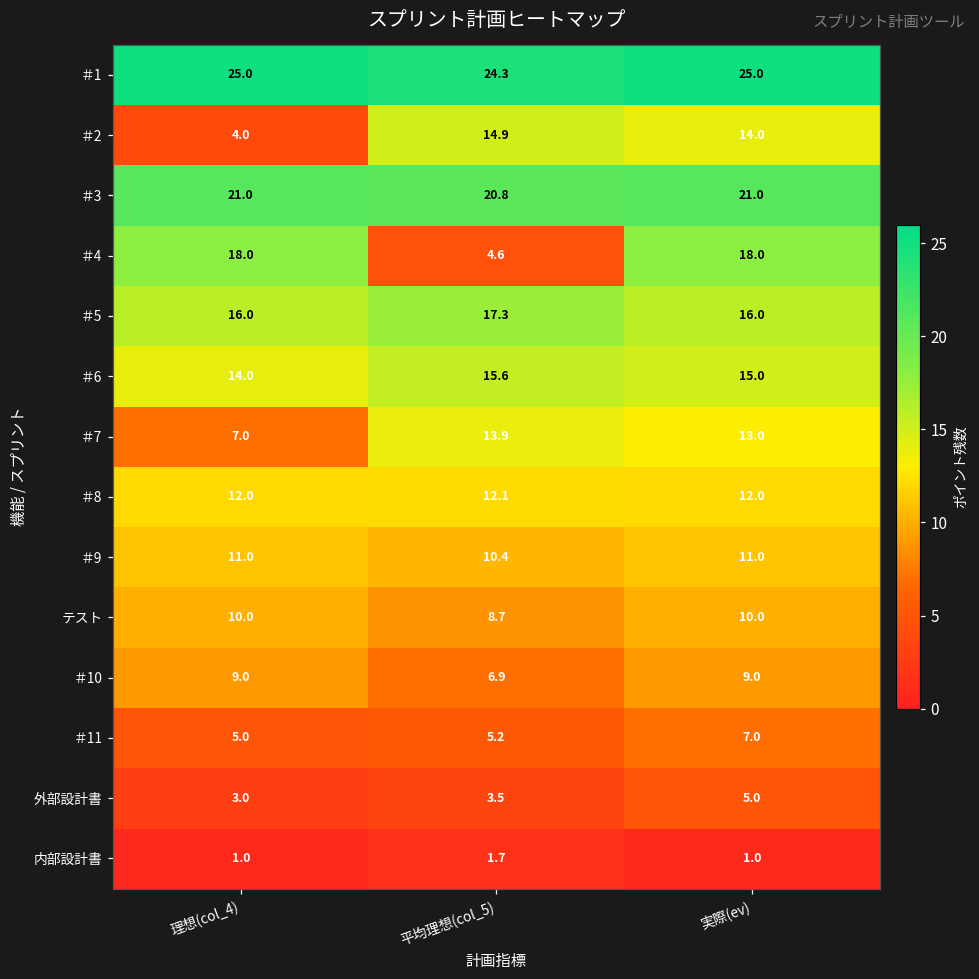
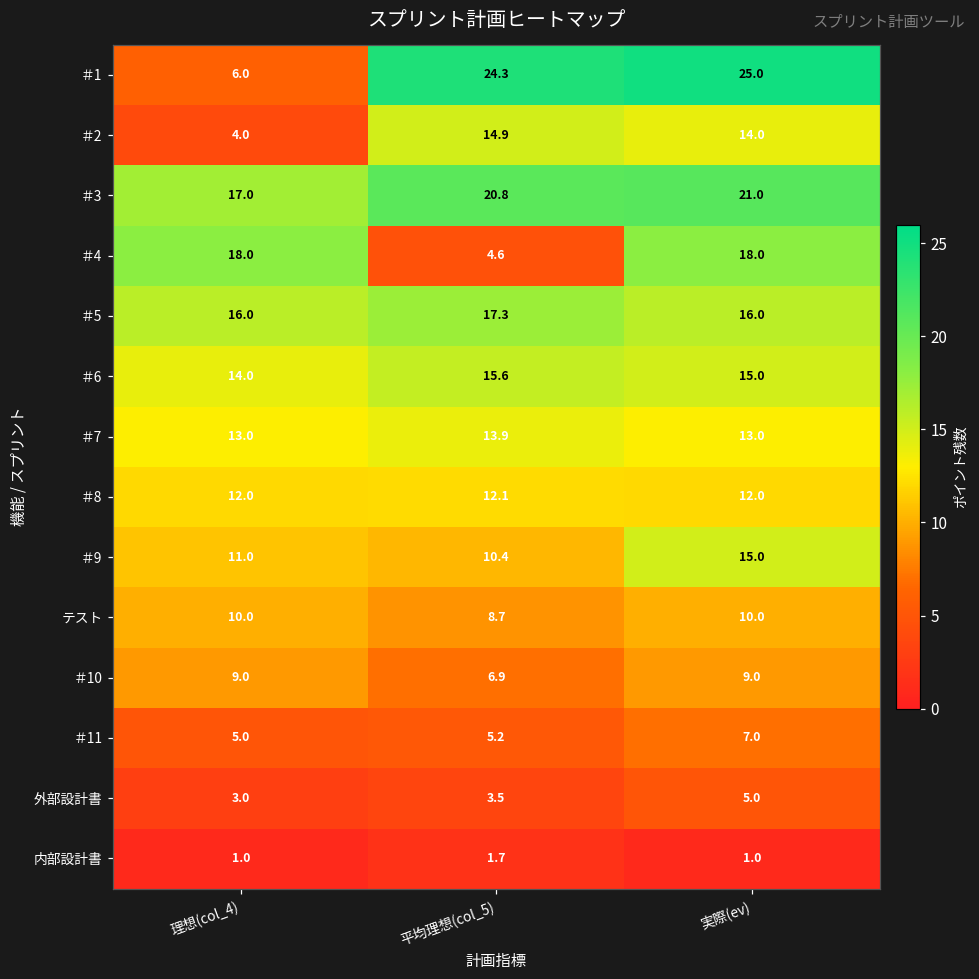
  {
    "＃1": {
-     "理想(col_4)": 25.0,
+     "理想(col_4)": 6.0,
      "平均理想(col_5)": 24.3,
      "実際(ev)": 25.0
    },
    "＃2": {
      "理想(col_4)": 4.0,
      "平均理想(col_5)": 14.9,
      "実際(ev)": 14.0
    },
    "＃3": {
-     "理想(col_4)": 21.0,
+     "理想(col_4)": 17.0,
      "平均理想(col_5)": 20.8,
      "実際(ev)": 21.0
    },
    "＃4": {
      "理想(col_4)": 18.0,
      "平均理想(col_5)": 4.6,
      "実際(ev)": 18.0
    },
    "＃5": {
      "理想(col_4)": 16.0,
      "平均理想(col_5)": 17.3,
      "実際(ev)": 16.0
    },
    "＃6": {
      "理想(col_4)": 14.0,
      "平均理想(col_5)": 15.6,
      "実際(ev)": 15.0
    },
    "＃7": {
-     "理想(col_4)": 7.0,
+     "理想(col_4)": 13.0,
      "平均理想(col_5)": 13.9,
      "実際(ev)": 13.0
    },
    "＃8": {
      "理想(col_4)": 12.0,
      "平均理想(col_5)": 12.1,
      "実際(ev)": 12.0
    },
    "＃9": {
      "理想(col_4)": 11.0,
      "平均理想(col_5)": 10.4,
-     "実際(ev)": 11.0
+     "実際(ev)": 15.0
    },
    "テスト": {
      "理想(col_4)": 10.0,
      "平均理想(col_5)": 8.7,
      "実際(ev)": 10.0
    },
    "＃10": {
      "理想(col_4)": 9.0,
      "平均理想(col_5)": 6.9,
      "実際(ev)": 9.0
    },
    "＃11": {
      "理想(col_4)": 5.0,
      "平均理想(col_5)": 5.2,
      "実際(ev)": 7.0
    },
    "外部設計書": {
      "理想(col_4)": 3.0,
      "平均理想(col_5)": 3.5,
      "実際(ev)": 5.0
    },
    "内部設計書": {
      "理想(col_4)": 1.0,
      "平均理想(col_5)": 1.7,
      "実際(ev)": 1.0
    }
  }
